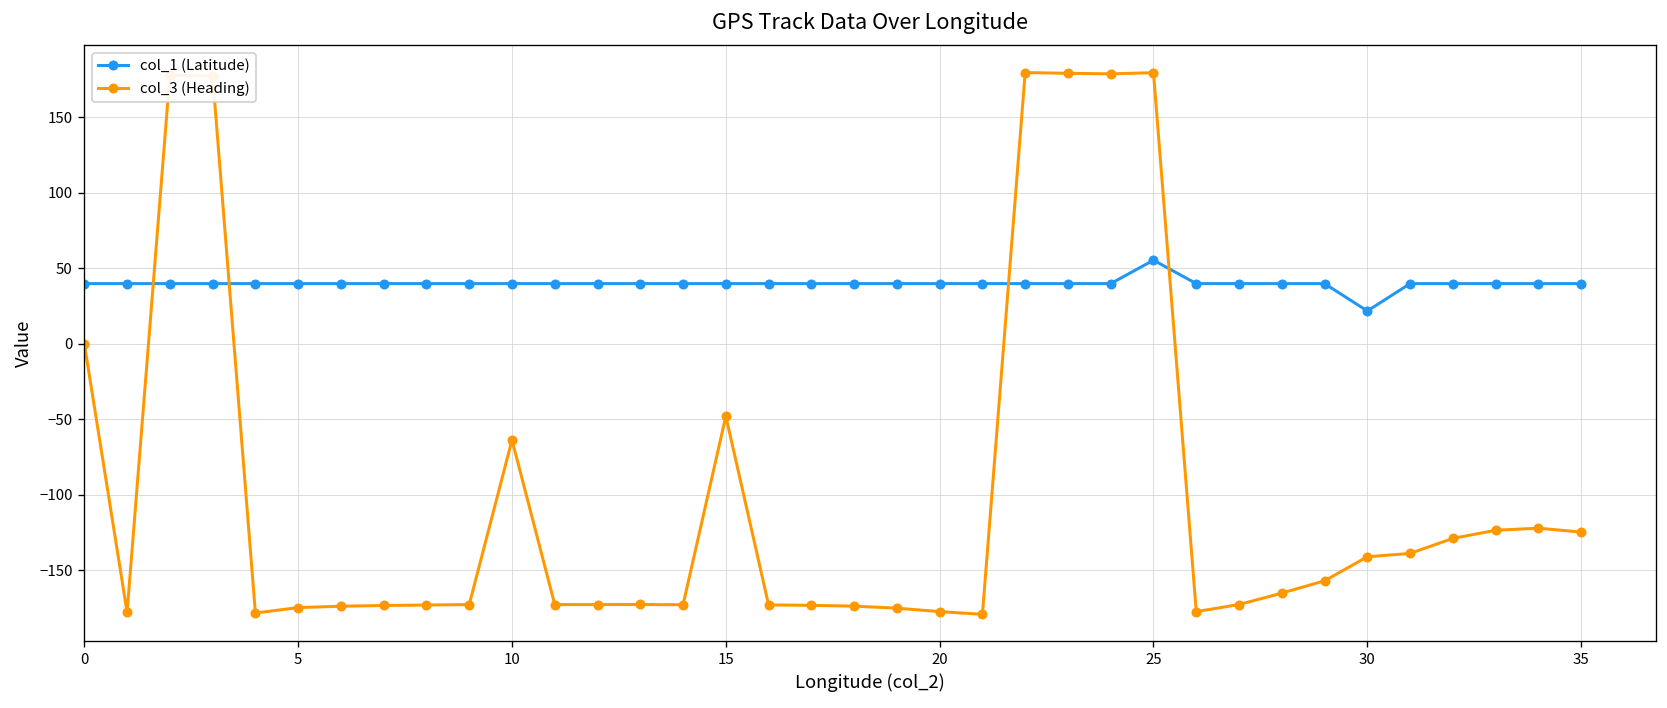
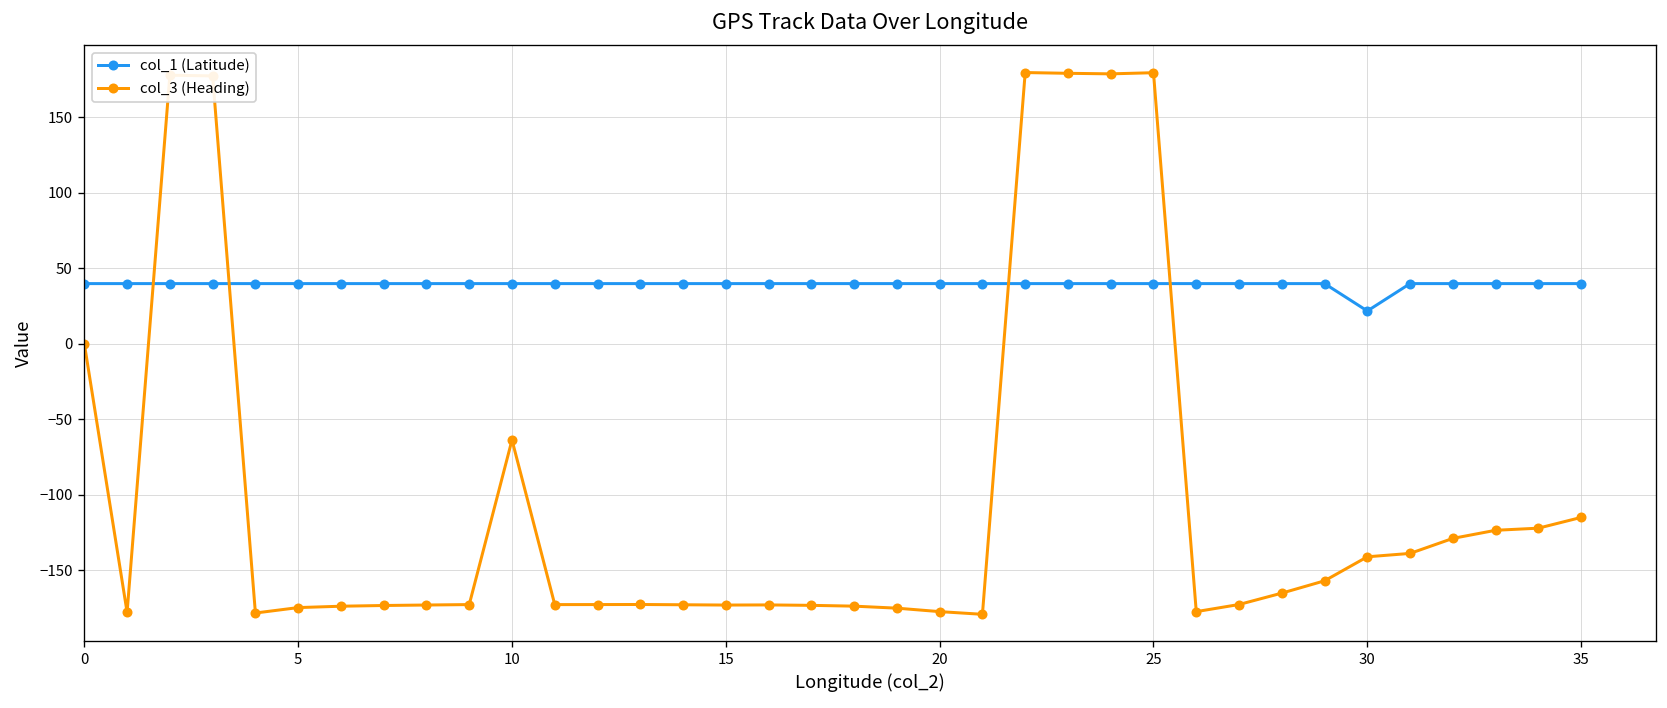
  {
    "col_1 (Latitude)": {
      "0": 40,
      "5": 40,
      "10": 40,
      "15": 40,
      "20": 40,
-     "25": 55,
+     "25": 40,
      "30": 22,
      "35": 40
    },
    "col_3 (Heading)": {
      "0": 0,
      "5": -175,
      "10": -64,
-     "15": -48,
+     "15": -173,
      "20": -178,
      "25": 180,
      "30": -141,
-     "35": -125
+     "35": -115
    }
  }
